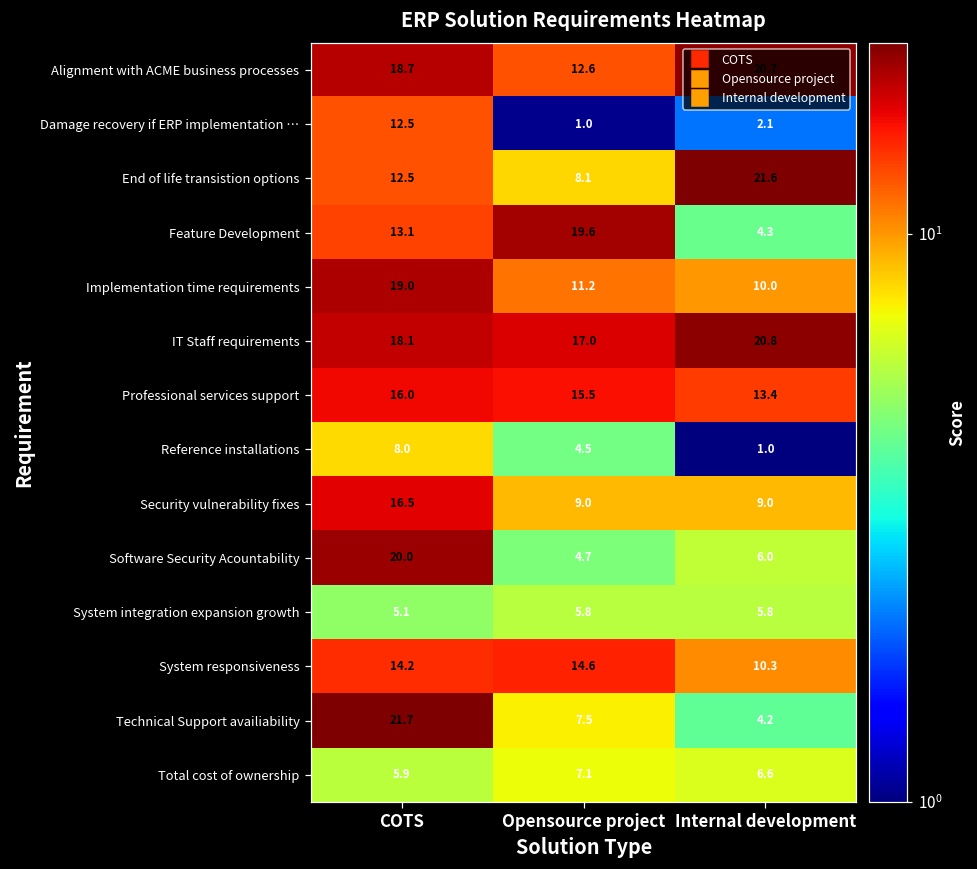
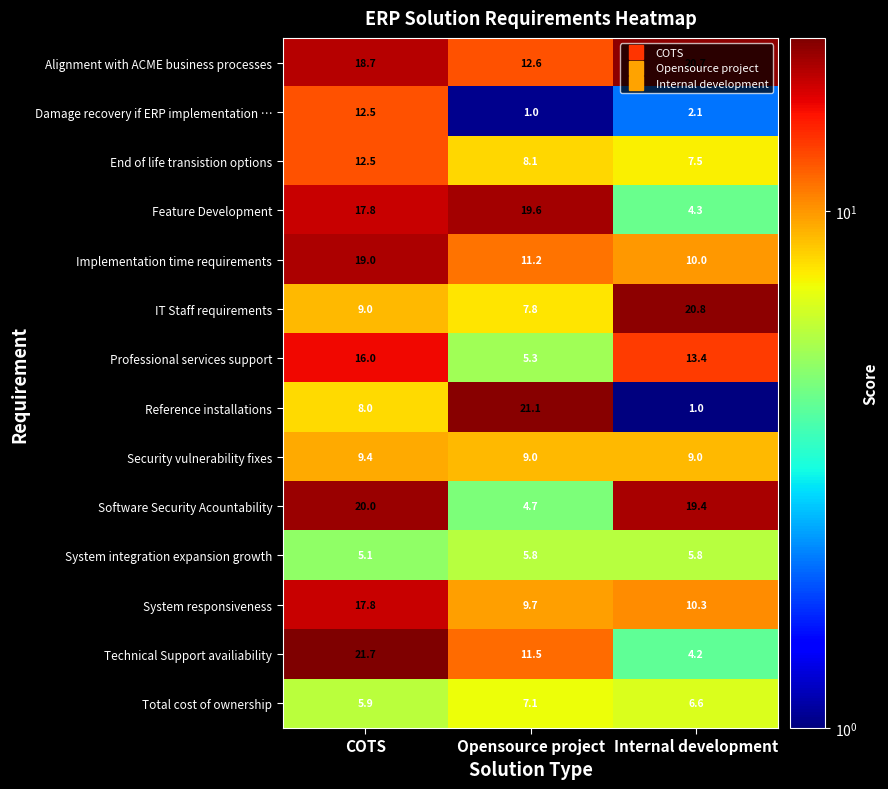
  {
    "Alignment with ACME business processes": {
      "COTS": 18.7,
      "Opensource project": 12.6
    },
    "Damage recovery if ERP implementation …": {
      "COTS": 12.5,
      "Opensource project": 1.0,
      "Internal development": 2.1
    },
    "End of life transistion options": {
      "COTS": 12.5,
      "Opensource project": 8.1,
-     "Internal development": 21.6
+     "Internal development": 7.5
    },
    "Feature Development": {
-     "COTS": 13.1,
+     "COTS": 17.8,
      "Opensource project": 19.6,
      "Internal development": 4.3
    },
    "Implementation time requirements": {
      "COTS": 19.0,
      "Opensource project": 11.2,
      "Internal development": 10.0
    },
    "IT Staff requirements": {
-     "COTS": 18.1,
-     "Opensource project": 17.0,
+     "COTS": 9.0,
+     "Opensource project": 7.8,
      "Internal development": 20.8
    },
    "Professional services support": {
      "COTS": 16.0,
-     "Opensource project": 15.5,
+     "Opensource project": 5.3,
      "Internal development": 13.4
    },
    "Reference installations": {
      "COTS": 8.0,
-     "Opensource project": 4.5,
+     "Opensource project": 21.1,
      "Internal development": 1.0
    },
    "Security vulnerability fixes": {
-     "COTS": 16.5,
+     "COTS": 9.4,
      "Opensource project": 9.0,
      "Internal development": 9.0
    },
    "Software Security Acountability": {
      "COTS": 20.0,
      "Opensource project": 4.7,
-     "Internal development": 6.0
+     "Internal development": 19.4
    },
    "System integration expansion growth": {
      "COTS": 5.1,
      "Opensource project": 5.8,
      "Internal development": 5.8
    },
    "System responsiveness": {
-     "COTS": 14.2,
-     "Opensource project": 14.6,
+     "COTS": 17.8,
+     "Opensource project": 9.7,
      "Internal development": 10.3
    },
    "Technical Support availiability": {
      "COTS": 21.7,
-     "Opensource project": 7.5,
+     "Opensource project": 11.5,
      "Internal development": 4.2
    },
    "Total cost of ownership": {
      "COTS": 5.9,
      "Opensource project": 7.1,
      "Internal development": 6.6
    }
  }
